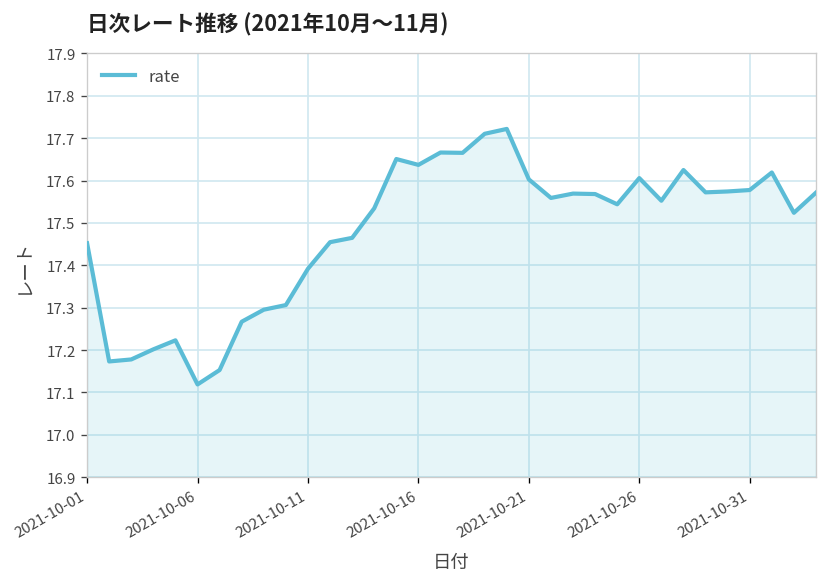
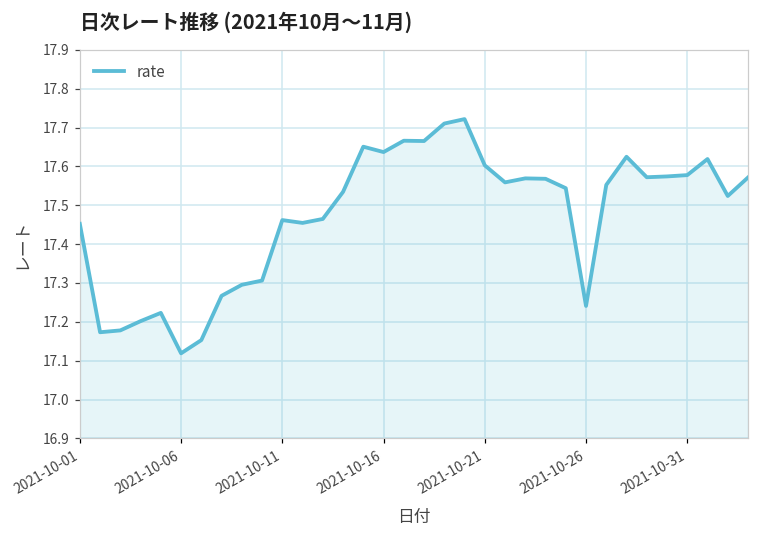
  {
    "2021-10-01": 17.45,
    "2021-10-06": 17.12,
-   "2021-10-11": 17.39,
+   "2021-10-11": 17.46,
    "2021-10-16": 17.64,
    "2021-10-21": 17.60,
-   "2021-10-26": 17.61,
+   "2021-10-26": 17.24,
    "2021-10-31": 17.58
  }
